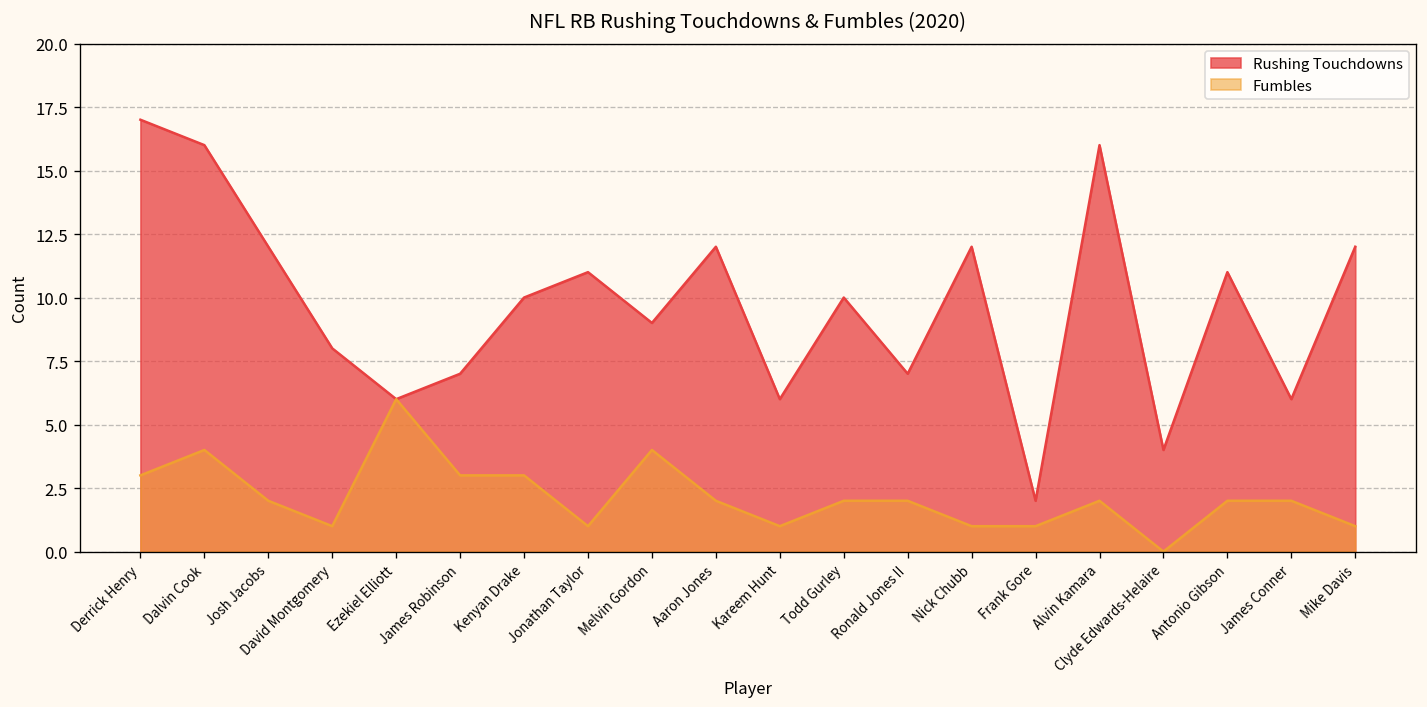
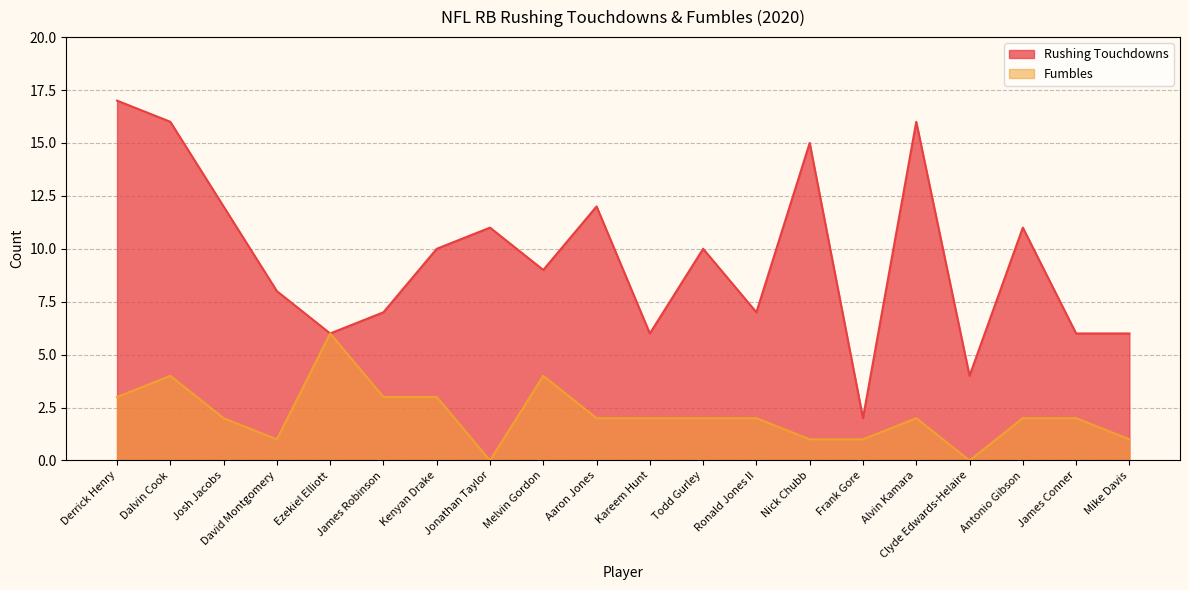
  {
    "Rushing Touchdowns": {
      "Derrick Henry": 17,
      "Dalvin Cook": 16,
      "Josh Jacobs": 12,
      "David Montgomery": 8,
      "James Robinson": 7,
      "Kenyan Drake": 10,
      "Jonathan Taylor": 11,
      "Melvin Gordon": 9,
      "Aaron Jones": 12,
      "Kareem Hunt": 6,
      "Todd Gurley": 10,
      "Ronald Jones II": 7,
-     "Nick Chubb": 12,
+     "Nick Chubb": 15,
      "Frank Gore": 2,
      "Alvin Kamara": 16,
      "Clyde Edwards-Helaire": 4,
      "Antonio Gibson": 11,
      "James Conner": 6,
-     "Mike Davis": 12
+     "Mike Davis": 6
    },
    "Fumbles": {
      "Derrick Henry": 3,
      "Dalvin Cook": 4,
      "Josh Jacobs": 2,
      "David Montgomery": 1,
      "James Robinson": 3,
      "Kenyan Drake": 3,
-     "Jonathan Taylor": 1,
+     "Jonathan Taylor": 0,
      "Melvin Gordon": 4,
      "Aaron Jones": 2,
-     "Kareem Hunt": 1,
+     "Kareem Hunt": 2,
      "Todd Gurley": 2,
      "Ronald Jones II": 2,
      "Nick Chubb": 1,
      "Frank Gore": 1,
      "Alvin Kamara": 2,
      "Clyde Edwards-Helaire": 0,
      "Antonio Gibson": 2,
      "James Conner": 2,
      "Mike Davis": 1
    }
  }
